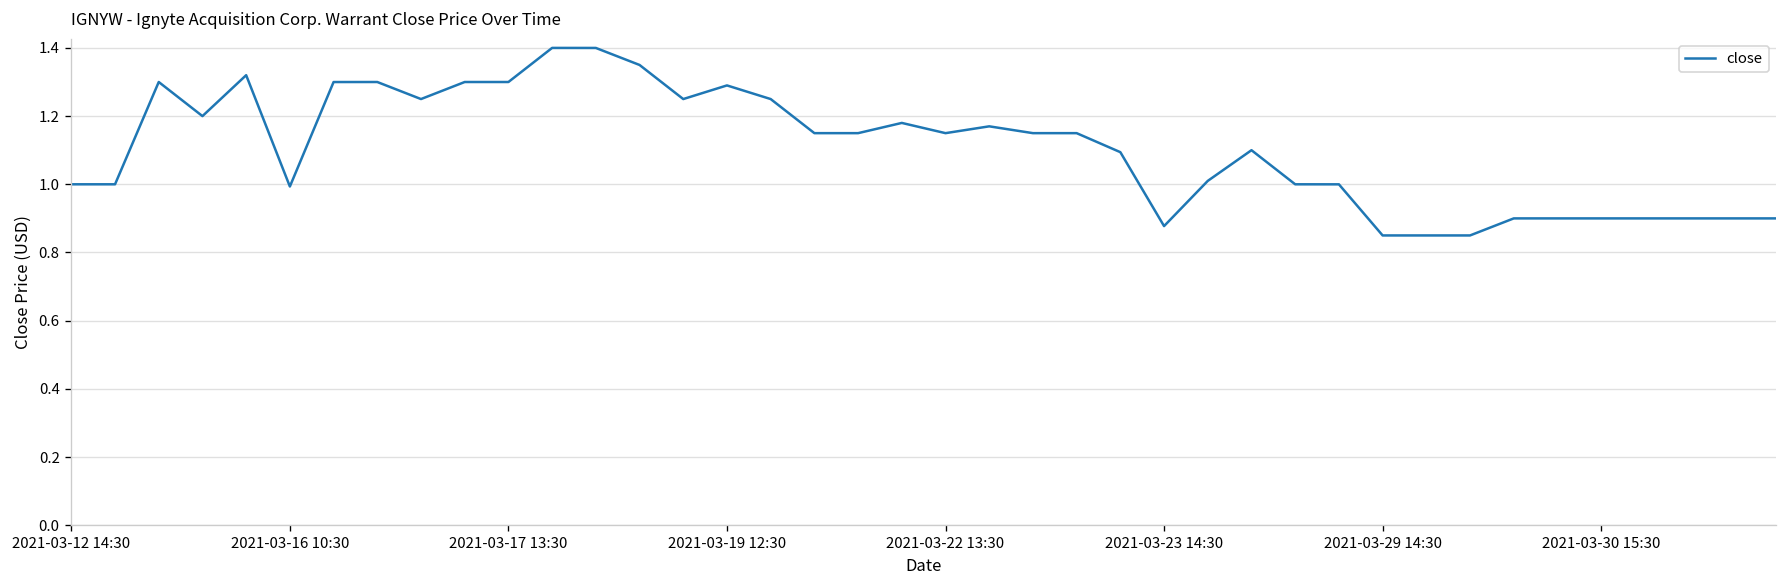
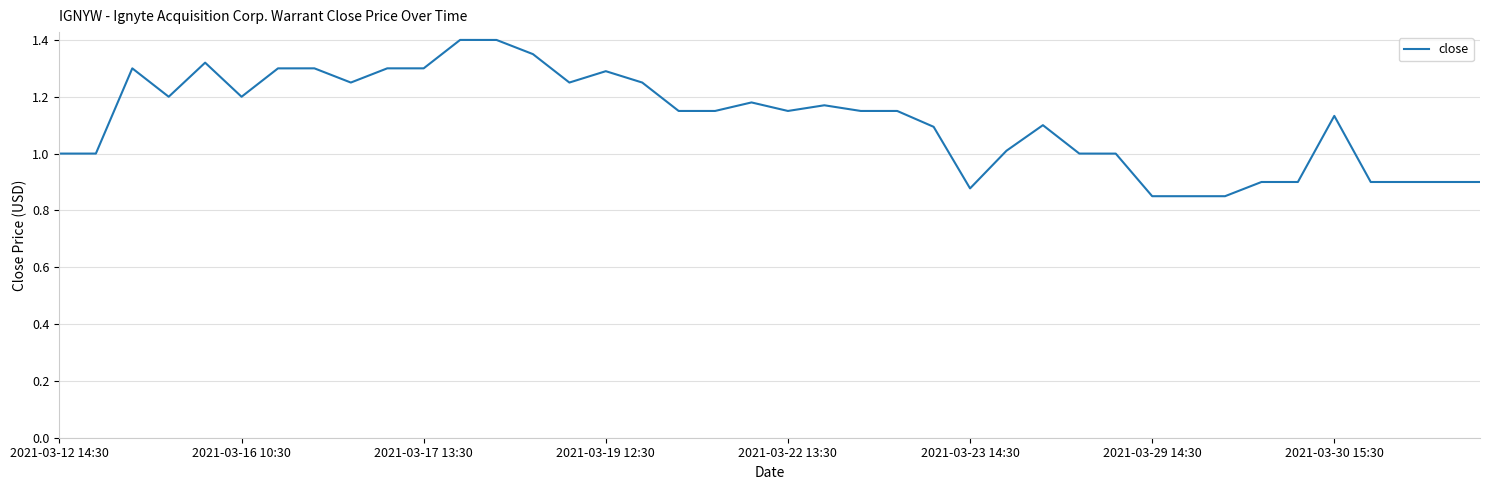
  {
    "2021-03-12 14:30": 1.00,
-   "2021-03-16 10:30": 0.99,
+   "2021-03-16 10:30": 1.20,
    "2021-03-17 13:30": 1.30,
    "2021-03-19 12:30": 1.29,
    "2021-03-22 13:30": 1.15,
    "2021-03-23 14:30": 0.88,
    "2021-03-29 14:30": 0.85,
-   "2021-03-30 15:30": 0.90
+   "2021-03-30 15:30": 1.13
  }
